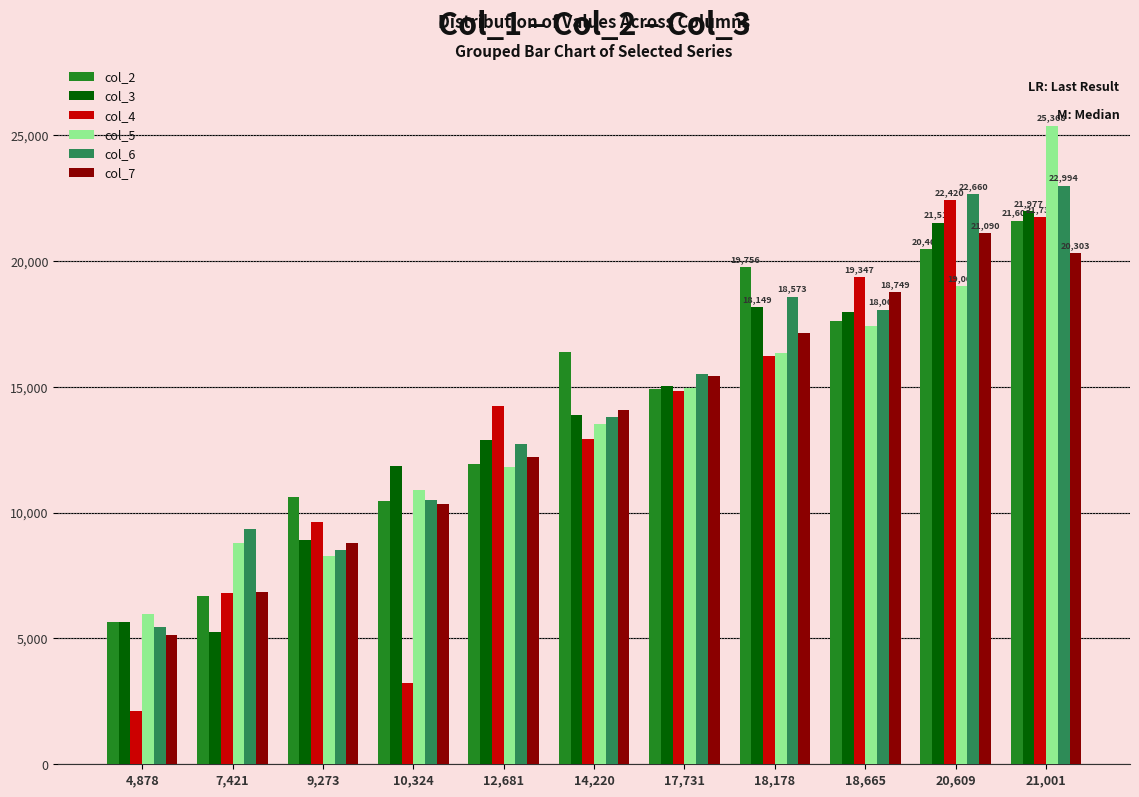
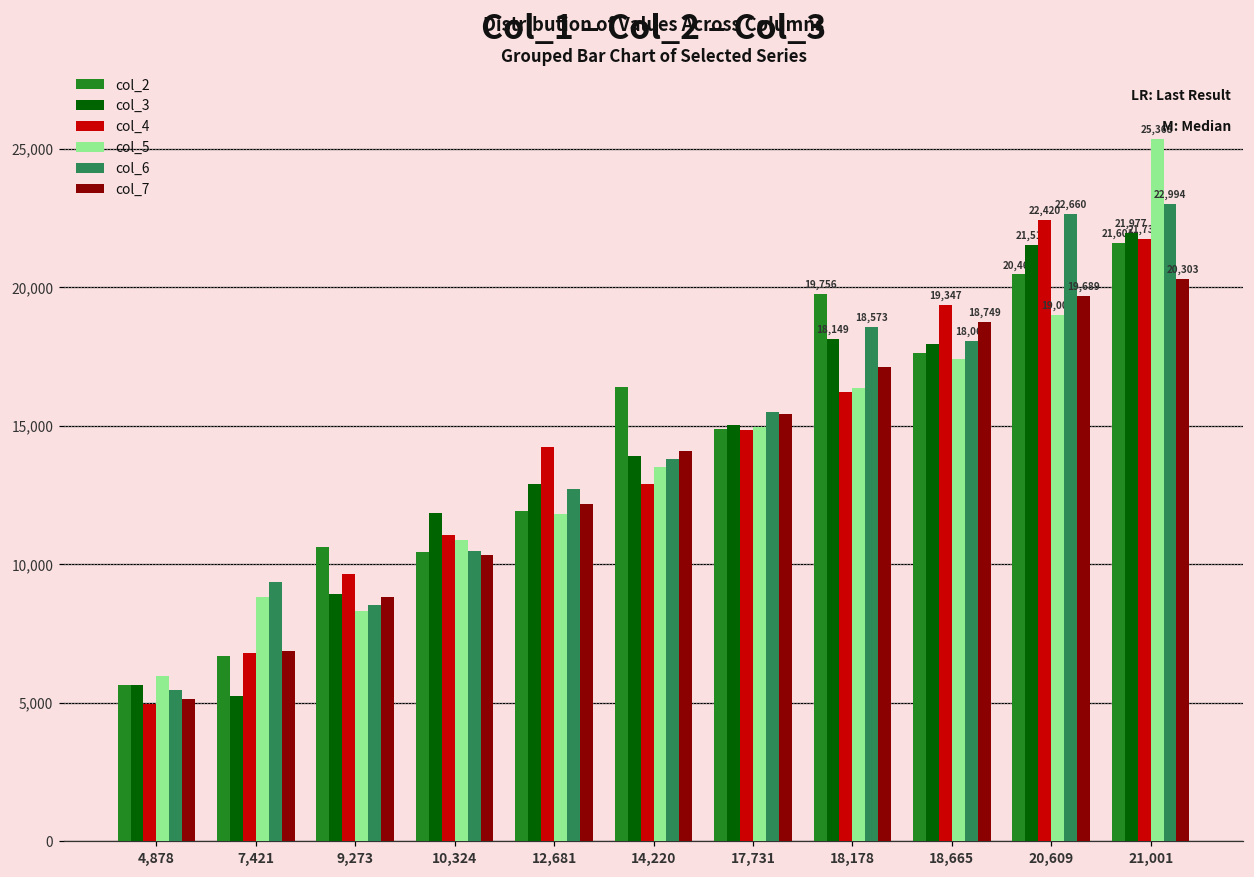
  {
    "col_3": {
      "18,178": "18,149",
      "20,609": "21,518"
    },
    "col_4": {
-     "4,878": "2,100",
+     "4,878": "4,900",
      "7,421": "6,800",
      "9,273": "9,600",
-     "10,324": "3,200",
+     "10,324": "11,000",
      "12,681": "14,200",
      "14,220": "12,900",
      "17,731": "14,800",
      "18,178": "16,200"
    },
    "col_5": {
      "20,609": "19,000"
    },
    "col_7": {
      "18,665": "18,749",
-     "20,609": "21,090",
+     "20,609": "19,689",
      "21,001": "20,303"
    }
  }
